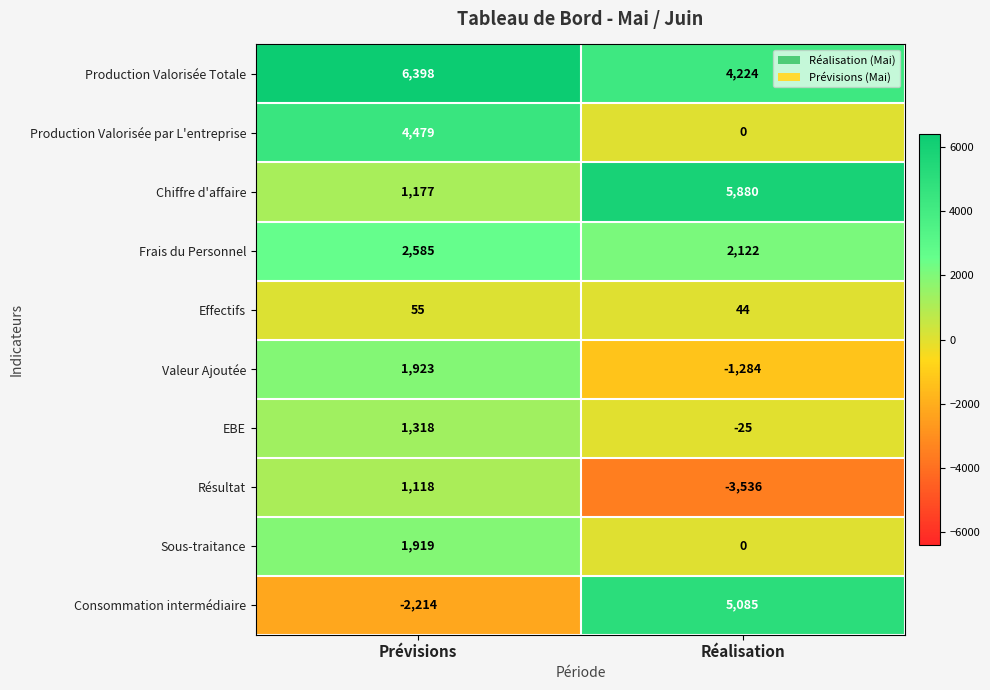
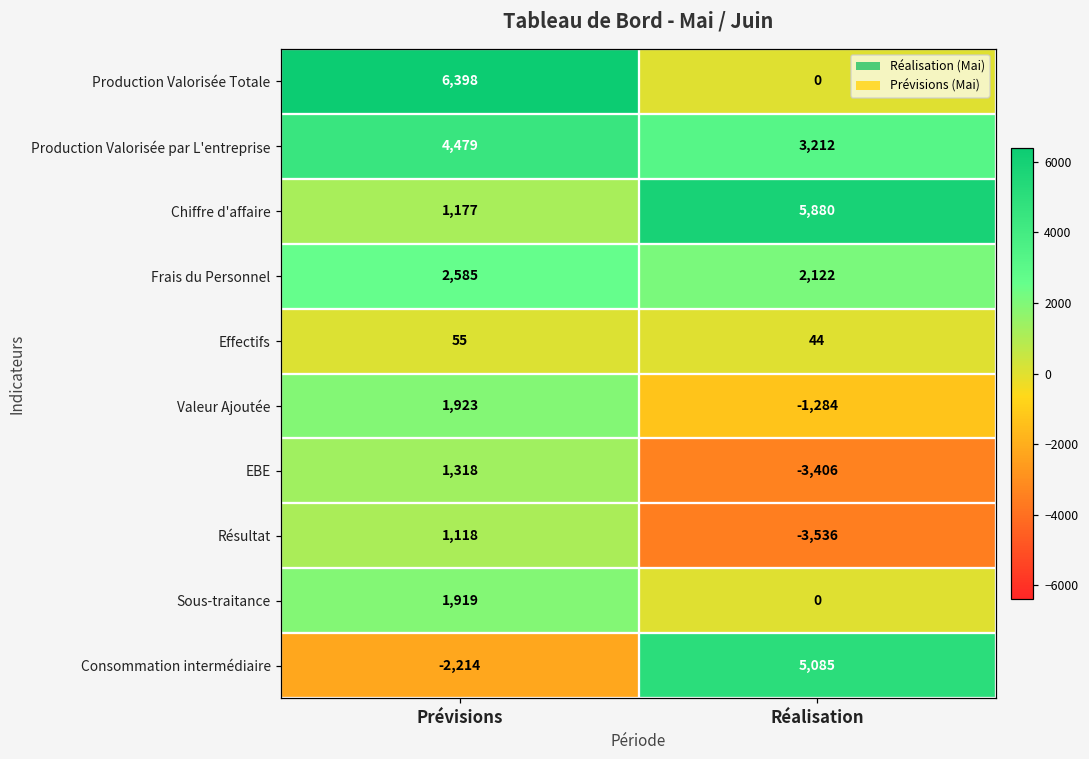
  {
    "Production Valorisée Totale": {
      "Prévisions": "6,398",
-     "Réalisation": "4,224"
+     "Réalisation": "0"
    },
    "Production Valorisée par L'entreprise": {
      "Prévisions": "4,479",
-     "Réalisation": "0"
+     "Réalisation": "3,212"
    },
    "Chiffre d'affaire": {
      "Prévisions": "1,177",
      "Réalisation": "5,880"
    },
    "Frais du Personnel": {
      "Prévisions": "2,585",
      "Réalisation": "2,122"
    },
    "Effectifs": {
      "Prévisions": "55",
      "Réalisation": "44"
    },
    "Valeur Ajoutée": {
      "Prévisions": "1,923",
      "Réalisation": "-1,284"
    },
    "EBE": {
      "Prévisions": "1,318",
-     "Réalisation": "-25"
+     "Réalisation": "-3,406"
    },
    "Résultat": {
      "Prévisions": "1,118",
      "Réalisation": "-3,536"
    },
    "Sous-traitance": {
      "Prévisions": "1,919",
      "Réalisation": "0"
    },
    "Consommation intermédiaire": {
      "Prévisions": "-2,214",
      "Réalisation": "5,085"
    }
  }
